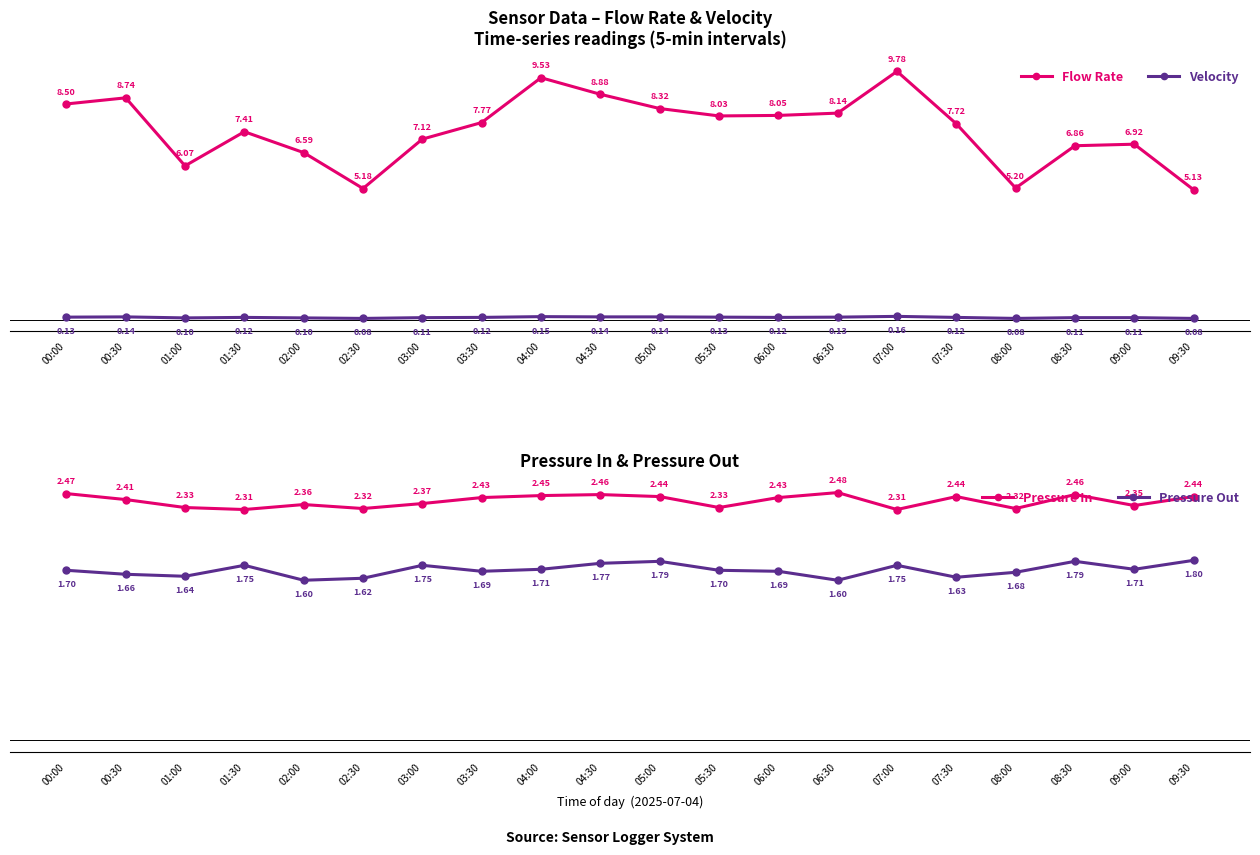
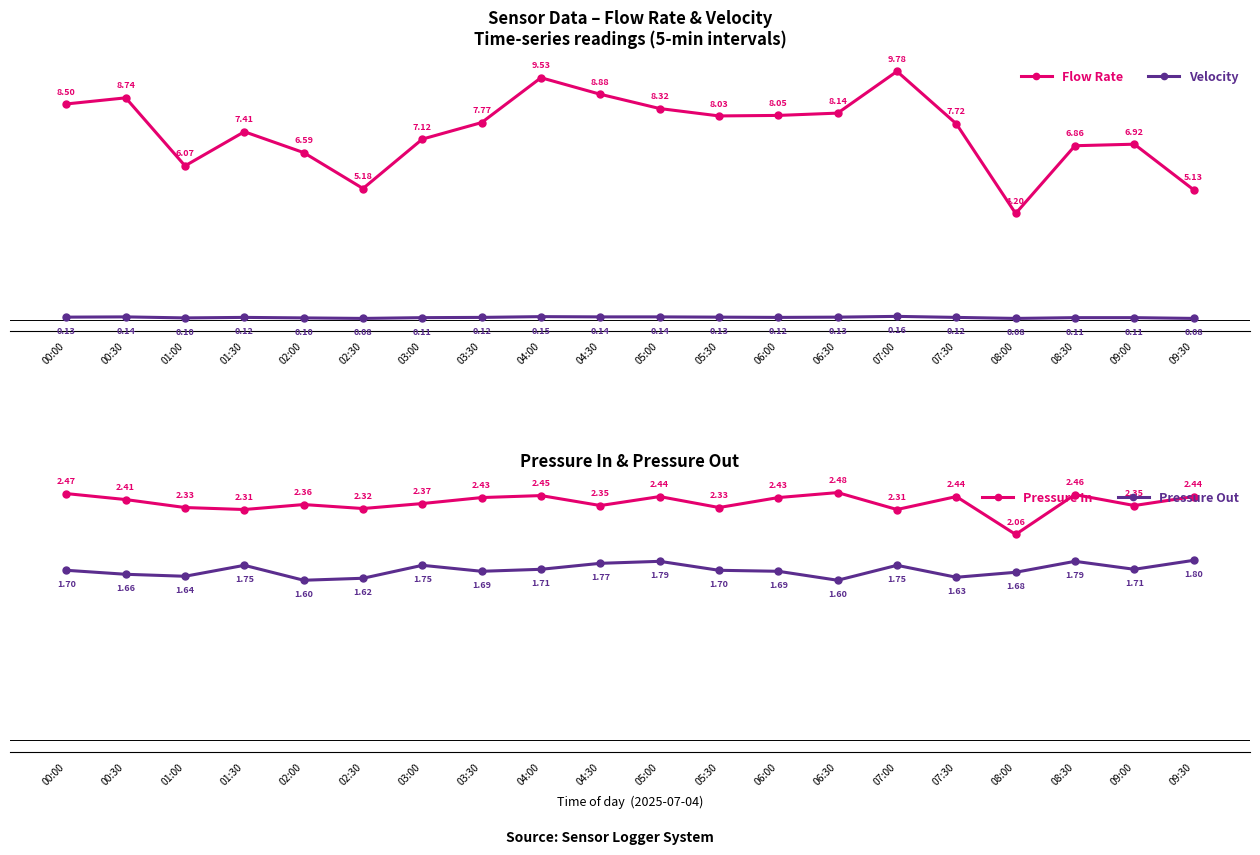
  {
    "Sensor Data – Flow Rate & Velocity Time-series readings (5-min intervals)": {
      "Flow Rate": {
        "00:00": 8.50,
        "00:30": 8.74,
        "01:00": 6.07,
        "01:30": 7.41,
        "02:00": 6.59,
        "02:30": 5.18,
        "03:00": 7.12,
        "03:30": 7.77,
        "04:00": 9.53,
        "04:30": 8.88,
        "05:00": 8.32,
        "05:30": 8.03,
        "06:00": 8.05,
        "06:30": 8.14,
        "07:00": 9.78,
        "07:30": 7.72,
-       "08:00": 5.20,
+       "08:00": 4.20,
        "08:30": 6.86,
        "09:00": 6.92,
        "09:30": 5.13
      },
      "Velocity": {
        "00:00": 0.13,
        "00:30": 0.14,
        "01:00": 0.10,
        "01:30": 0.12,
        "02:00": 0.10,
        "02:30": 0.08,
        "03:00": 0.11,
        "03:30": 0.12,
        "04:00": 0.15,
        "04:30": 0.14,
        "05:00": 0.14,
        "05:30": 0.13,
        "06:00": 0.12,
        "06:30": 0.13,
        "07:00": 0.16,
        "07:30": 0.12,
        "08:00": 0.08,
        "08:30": 0.11,
        "09:00": 0.11,
        "09:30": 0.08
      }
    },
    "Pressure In & Pressure Out": {
      "Pressure In": {
        "00:00": 2.47,
        "00:30": 2.41,
        "01:00": 2.33,
        "01:30": 2.31,
        "02:00": 2.36,
        "02:30": 2.32,
        "03:00": 2.37,
        "03:30": 2.43,
        "04:00": 2.45,
-       "04:30": 2.46,
+       "04:30": 2.35,
        "05:00": 2.44,
        "05:30": 2.33,
        "06:00": 2.43,
        "06:30": 2.48,
        "07:00": 2.31,
        "07:30": 2.44,
-       "08:00": 2.32,
+       "08:00": 2.06,
        "08:30": 2.46,
        "09:00": 2.35,
        "09:30": 2.44
      },
      "Pressure Out": {
        "00:00": 1.70,
        "00:30": 1.66,
        "01:00": 1.64,
        "01:30": 1.75,
        "02:00": 1.60,
        "02:30": 1.62,
        "03:00": 1.75,
        "03:30": 1.69,
        "04:00": 1.71,
        "04:30": 1.77,
        "05:00": 1.79,
        "05:30": 1.70,
        "06:00": 1.69,
        "06:30": 1.60,
        "07:00": 1.75,
        "07:30": 1.63,
        "08:00": 1.68,
        "08:30": 1.79,
        "09:00": 1.71,
        "09:30": 1.80
      }
    }
  }
